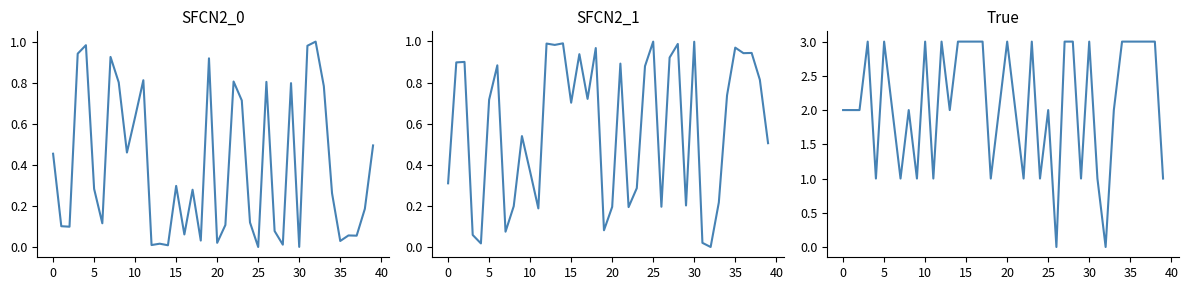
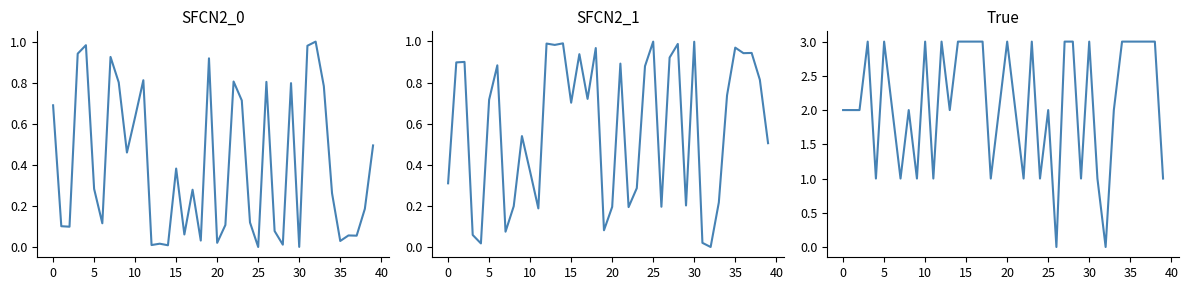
  {
    "SFCN2_0": {
-     "0": 0.45,
+     "0": 0.69,
      "5": 0.28,
      "10": 0.63,
-     "15": 0.30,
+     "15": 0.38,
      "20": 0.02,
      "25": 0.00,
      "30": 0.00,
      "35": 0.03
    },
    "SFCN2_1": {
      "0": 0.31,
      "5": 0.72,
      "10": 0.37,
      "15": 0.70,
      "20": 0.20,
      "25": 1.00,
      "30": 1.00,
      "35": 0.97
    },
    "True": {
      "0": 2.0,
      "5": 3.0,
      "10": 3.0,
      "15": 3.0,
      "20": 3.0,
      "25": 2.0,
      "30": 3.0,
      "35": 3.0
    }
  }
